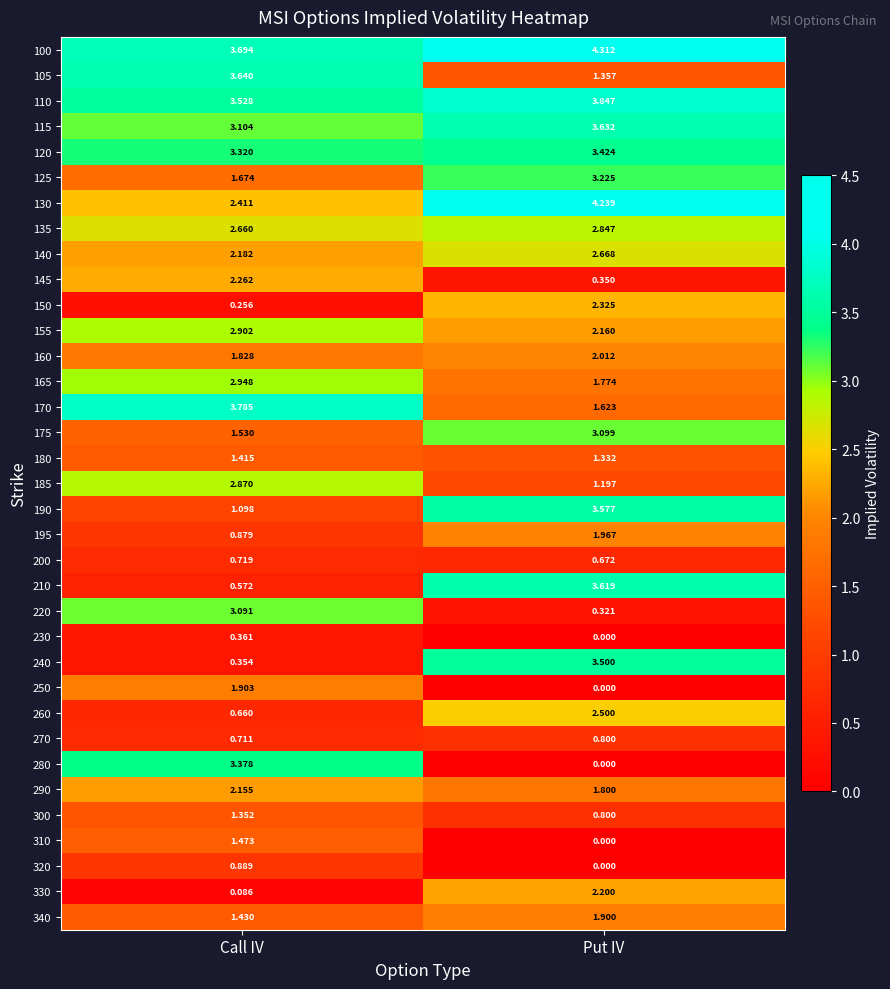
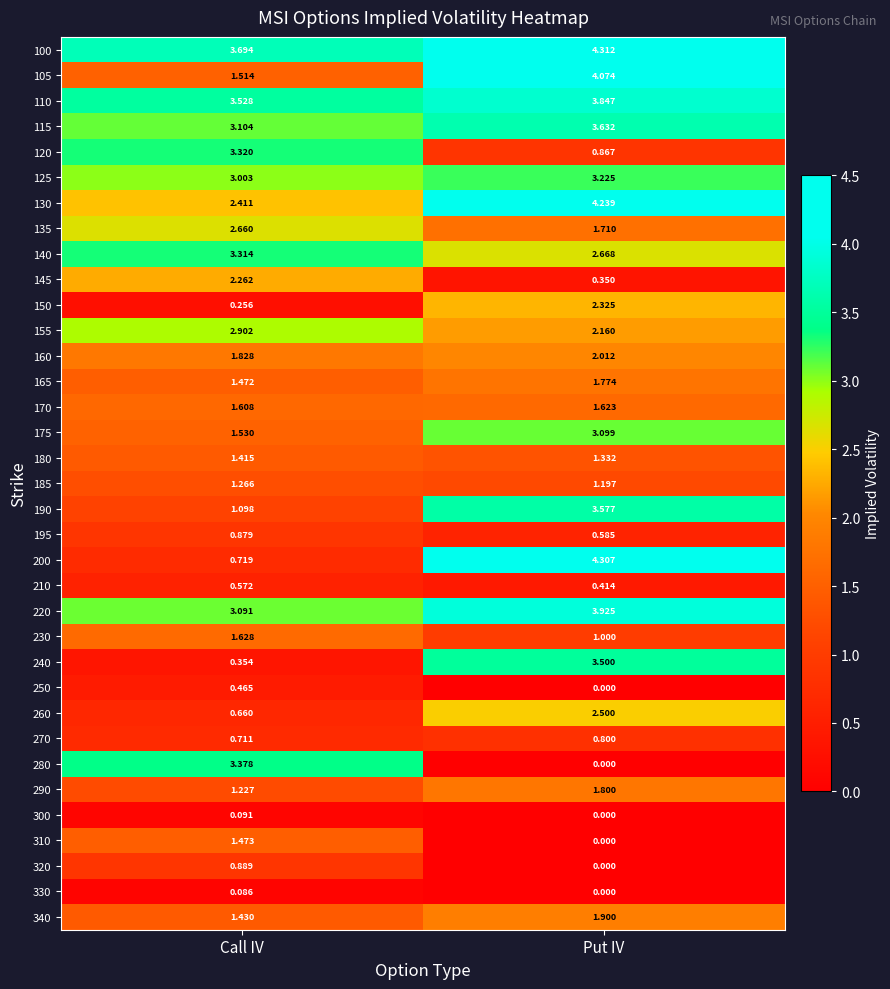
  {
    "100": {
      "Call IV": 3.694,
      "Put IV": 4.312
    },
    "105": {
-     "Call IV": 3.640,
-     "Put IV": 1.357
+     "Call IV": 1.514,
+     "Put IV": 4.074
    },
    "110": {
      "Call IV": 3.528,
      "Put IV": 3.847
    },
    "115": {
      "Call IV": 3.104,
      "Put IV": 3.632
    },
    "120": {
      "Call IV": 3.320,
-     "Put IV": 3.424
+     "Put IV": 0.867
    },
    "125": {
-     "Call IV": 1.674,
+     "Call IV": 3.003,
      "Put IV": 3.225
    },
    "130": {
      "Call IV": 2.411,
      "Put IV": 4.239
    },
    "135": {
      "Call IV": 2.660,
-     "Put IV": 2.847
+     "Put IV": 1.710
    },
    "140": {
-     "Call IV": 2.182,
+     "Call IV": 3.314,
      "Put IV": 2.668
    },
    "145": {
      "Call IV": 2.262,
      "Put IV": 0.350
    },
    "150": {
      "Call IV": 0.256,
      "Put IV": 2.325
    },
    "155": {
      "Call IV": 2.902,
      "Put IV": 2.160
    },
    "160": {
      "Call IV": 1.828,
      "Put IV": 2.012
    },
    "165": {
-     "Call IV": 2.948,
+     "Call IV": 1.472,
      "Put IV": 1.774
    },
    "170": {
-     "Call IV": 3.785,
+     "Call IV": 1.608,
      "Put IV": 1.623
    },
    "175": {
      "Call IV": 1.530,
      "Put IV": 3.099
    },
    "180": {
      "Call IV": 1.415,
      "Put IV": 1.332
    },
    "185": {
-     "Call IV": 2.870,
+     "Call IV": 1.266,
      "Put IV": 1.197
    },
    "190": {
      "Call IV": 1.098,
      "Put IV": 3.577
    },
    "195": {
      "Call IV": 0.879,
-     "Put IV": 1.967
+     "Put IV": 0.585
    },
    "200": {
      "Call IV": 0.719,
-     "Put IV": 0.672
+     "Put IV": 4.307
    },
    "210": {
      "Call IV": 0.572,
-     "Put IV": 3.619
+     "Put IV": 0.414
    },
    "220": {
      "Call IV": 3.091,
-     "Put IV": 0.321
+     "Put IV": 3.925
    },
    "230": {
-     "Call IV": 0.361,
-     "Put IV": 0.000
+     "Call IV": 1.628,
+     "Put IV": 1.000
    },
    "240": {
      "Call IV": 0.354,
      "Put IV": 3.500
    },
    "250": {
-     "Call IV": 1.903,
+     "Call IV": 0.465,
      "Put IV": 0.000
    },
    "260": {
      "Call IV": 0.660,
      "Put IV": 2.500
    },
    "270": {
      "Call IV": 0.711,
      "Put IV": 0.800
    },
    "280": {
      "Call IV": 3.378,
      "Put IV": 0.000
    },
    "290": {
-     "Call IV": 2.155,
+     "Call IV": 1.227,
      "Put IV": 1.800
    },
    "300": {
-     "Call IV": 1.352,
-     "Put IV": 0.800
+     "Call IV": 0.091,
+     "Put IV": 0.000
    },
    "310": {
      "Call IV": 1.473,
      "Put IV": 0.000
    },
    "320": {
      "Call IV": 0.889,
      "Put IV": 0.000
    },
    "330": {
      "Call IV": 0.086,
-     "Put IV": 2.200
+     "Put IV": 0.000
    },
    "340": {
      "Call IV": 1.430,
      "Put IV": 1.900
    }
  }
